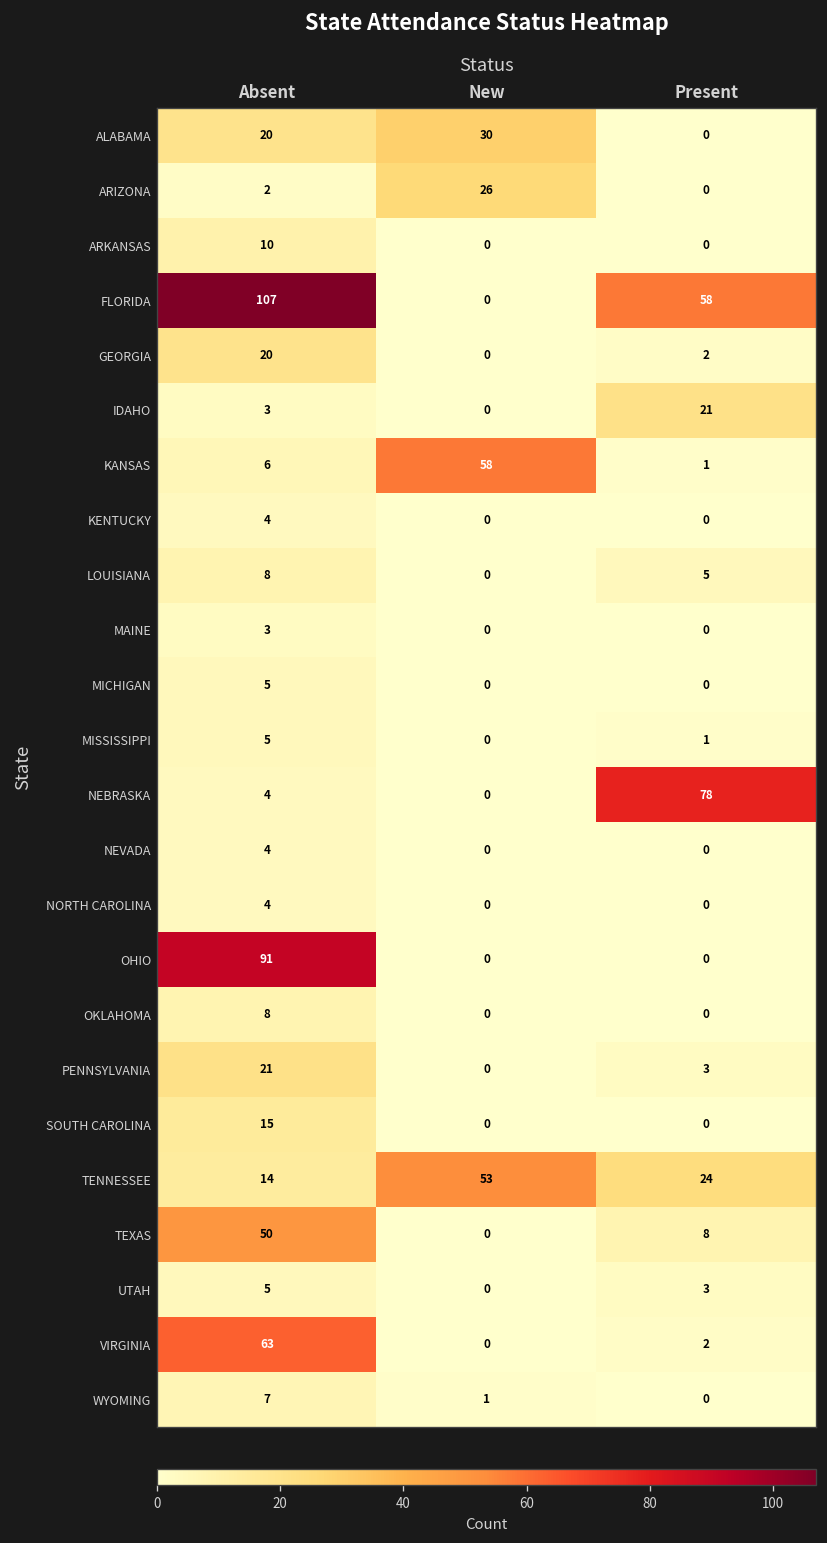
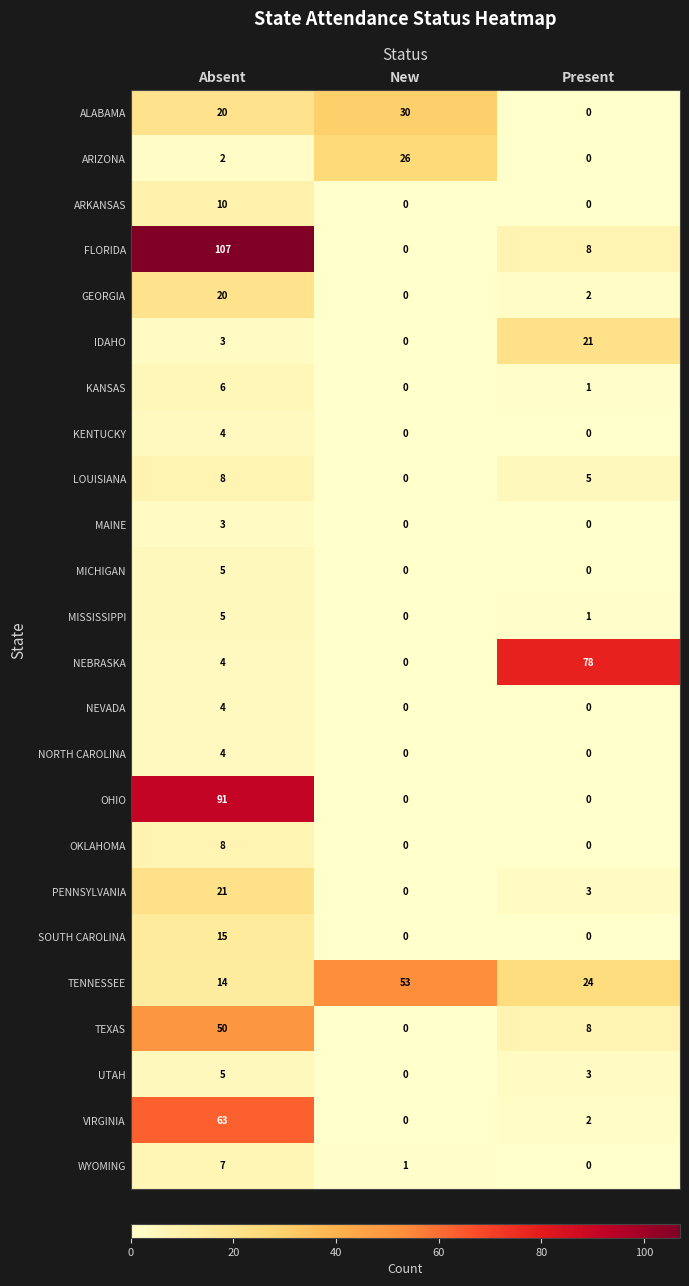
  {
    "ALABAMA": {
      "Absent": 20,
      "New": 30,
      "Present": 0
    },
    "ARIZONA": {
      "Absent": 2,
      "New": 26,
      "Present": 0
    },
    "ARKANSAS": {
      "Absent": 10,
      "New": 0,
      "Present": 0
    },
    "FLORIDA": {
      "Absent": 107,
      "New": 0,
-     "Present": 58
+     "Present": 8
    },
    "GEORGIA": {
      "Absent": 20,
      "New": 0,
      "Present": 2
    },
    "IDAHO": {
      "Absent": 3,
      "New": 0,
      "Present": 21
    },
    "KANSAS": {
      "Absent": 6,
-     "New": 58,
+     "New": 0,
      "Present": 1
    },
    "KENTUCKY": {
      "Absent": 4,
      "New": 0,
      "Present": 0
    },
    "LOUISIANA": {
      "Absent": 8,
      "New": 0,
      "Present": 5
    },
    "MAINE": {
      "Absent": 3,
      "New": 0,
      "Present": 0
    },
    "MICHIGAN": {
      "Absent": 5,
      "New": 0,
      "Present": 0
    },
    "MISSISSIPPI": {
      "Absent": 5,
      "New": 0,
      "Present": 1
    },
    "NEBRASKA": {
      "Absent": 4,
      "New": 0,
      "Present": 78
    },
    "NEVADA": {
      "Absent": 4,
      "New": 0,
      "Present": 0
    },
    "NORTH CAROLINA": {
      "Absent": 4,
      "New": 0,
      "Present": 0
    },
    "OHIO": {
      "Absent": 91,
      "New": 0,
      "Present": 0
    },
    "OKLAHOMA": {
      "Absent": 8,
      "New": 0,
      "Present": 0
    },
    "PENNSYLVANIA": {
      "Absent": 21,
      "New": 0,
      "Present": 3
    },
    "SOUTH CAROLINA": {
      "Absent": 15,
      "New": 0,
      "Present": 0
    },
    "TENNESSEE": {
      "Absent": 14,
      "New": 53,
      "Present": 24
    },
    "TEXAS": {
      "Absent": 50,
      "New": 0,
      "Present": 8
    },
    "UTAH": {
      "Absent": 5,
      "New": 0,
      "Present": 3
    },
    "VIRGINIA": {
      "Absent": 63,
      "New": 0,
      "Present": 2
    },
    "WYOMING": {
      "Absent": 7,
      "New": 1,
      "Present": 0
    }
  }
